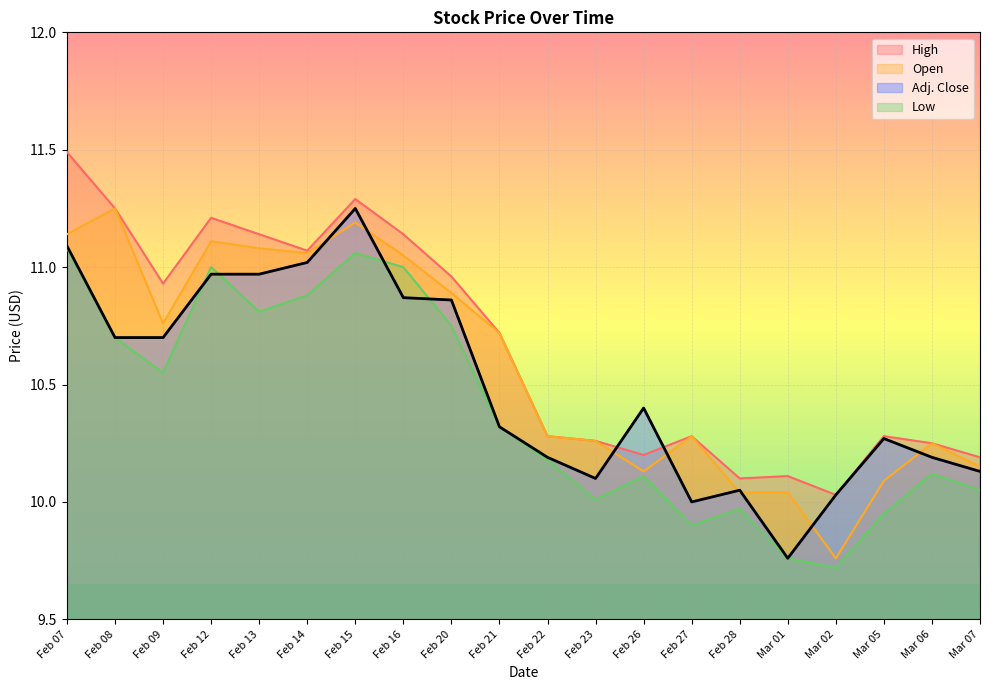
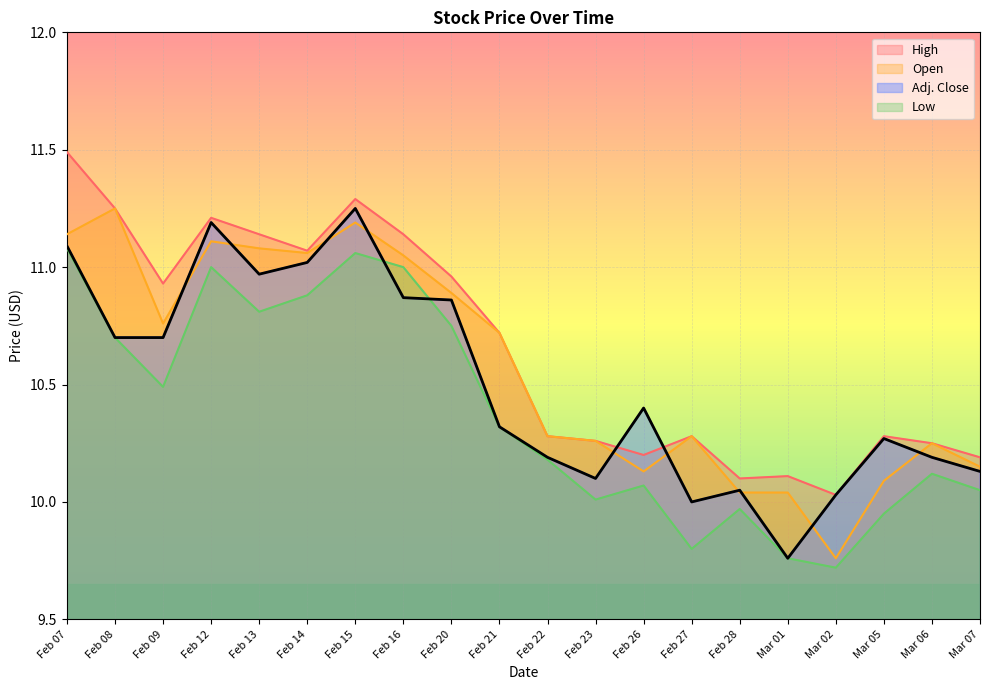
  {
    "Adj. Close": {
      "Feb 09": 10.70,
-     "Feb 12": 10.97,
+     "Feb 12": 11.19,
      "Feb 13": 10.97,
      "Feb 14": 11.02,
      "Feb 15": 11.25,
      "Feb 16": 10.87,
      "Feb 20": 10.86,
      "Feb 23": 10.10,
      "Feb 26": 10.40,
      "Feb 27": 10.00,
      "Mar 06": 10.19,
      "Mar 07": 10.13
    },
    "Low": {
-     "Feb 09": 10.55,
+     "Feb 09": 10.49,
      "Feb 12": 11.00,
      "Feb 13": 10.81,
      "Feb 14": 10.88,
      "Feb 15": 11.06,
      "Feb 16": 11.00,
      "Feb 20": 10.75,
      "Feb 23": 10.01,
-     "Feb 26": 10.11,
-     "Feb 27": 9.9,
+     "Feb 26": 10.07,
+     "Feb 27": 9.8,
      "Feb 28": 9.97,
      "Mar 02": 9.72,
      "Mar 05": 9.95,
      "Mar 06": 10.12,
      "Mar 07": 10.05
    }
  }
